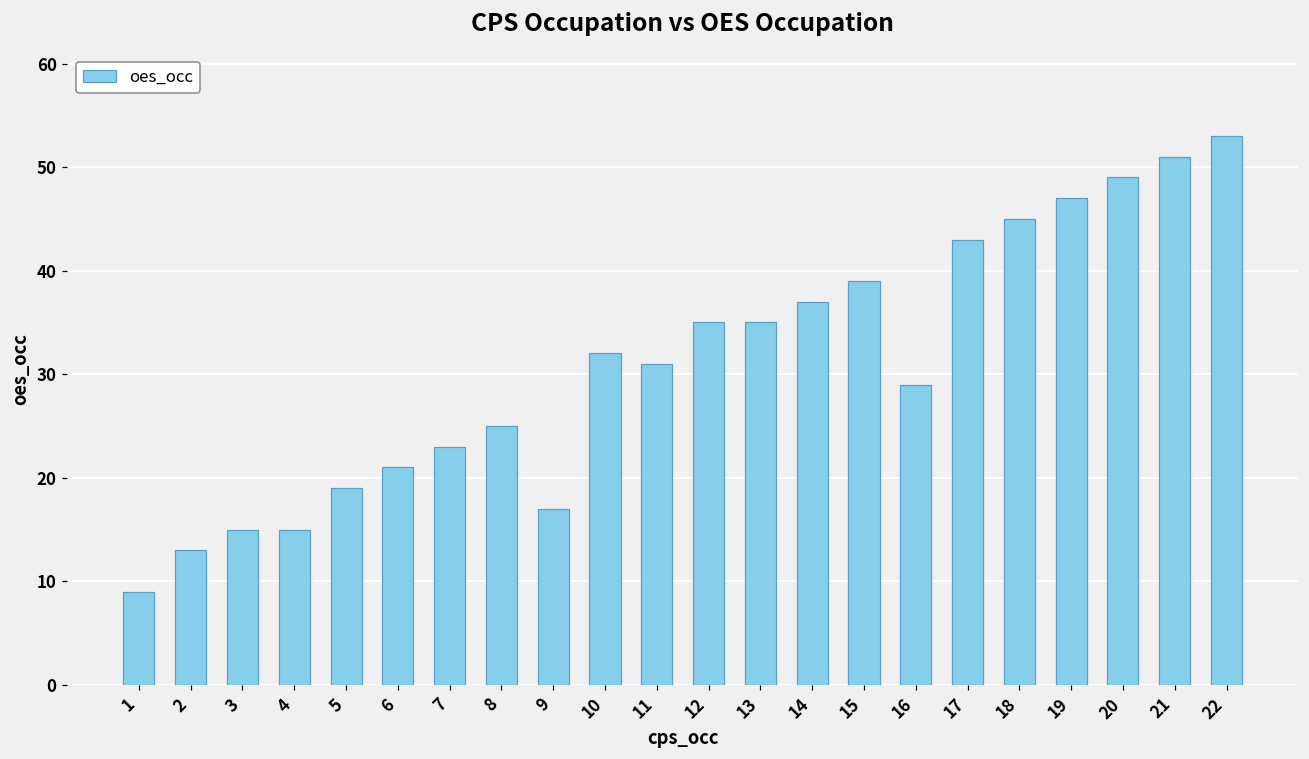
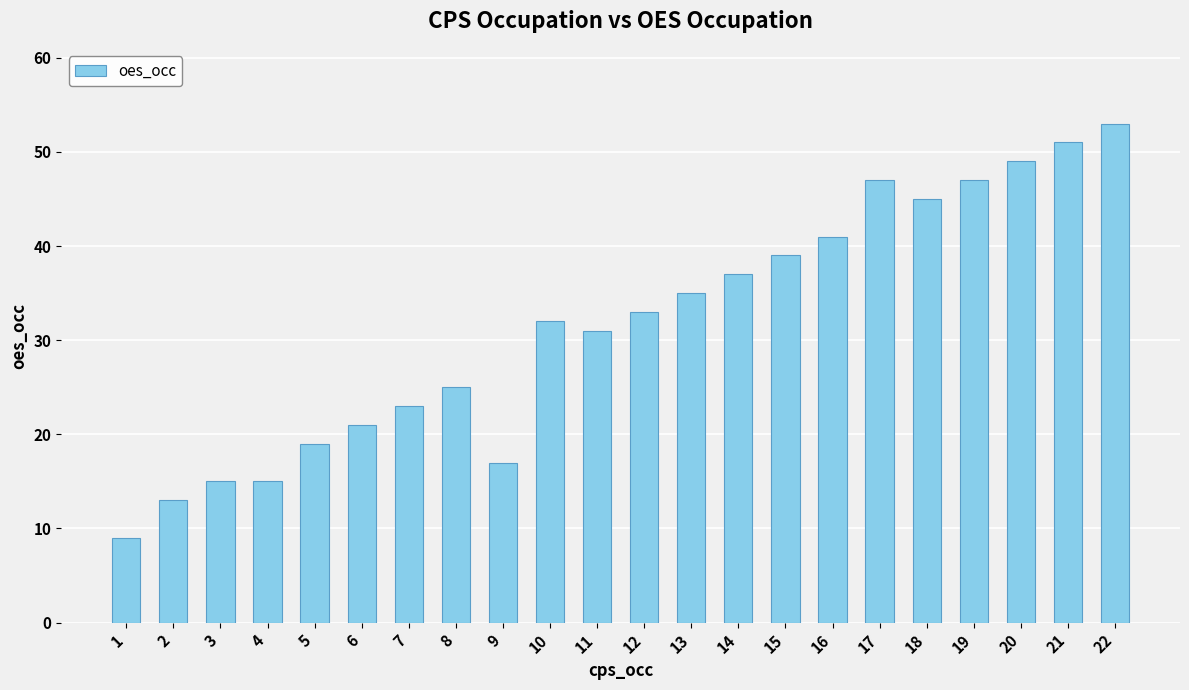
  {
    "1": 9,
    "2": 13,
    "3": 15,
    "4": 15,
    "5": 19,
    "6": 21,
    "7": 23,
    "8": 25,
    "9": 17,
    "10": 32,
    "11": 31,
-   "12": 35,
+   "12": 33,
    "13": 35,
    "14": 37,
    "15": 39,
-   "16": 29,
-   "17": 43,
+   "16": 41,
+   "17": 47,
    "18": 45,
    "19": 47,
    "20": 49,
    "21": 51,
    "22": 53
  }
